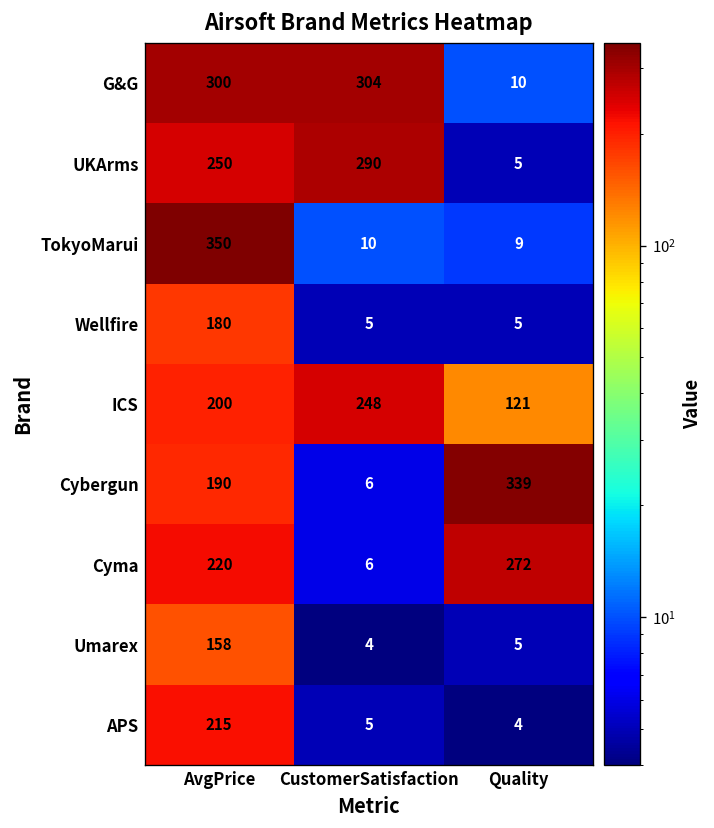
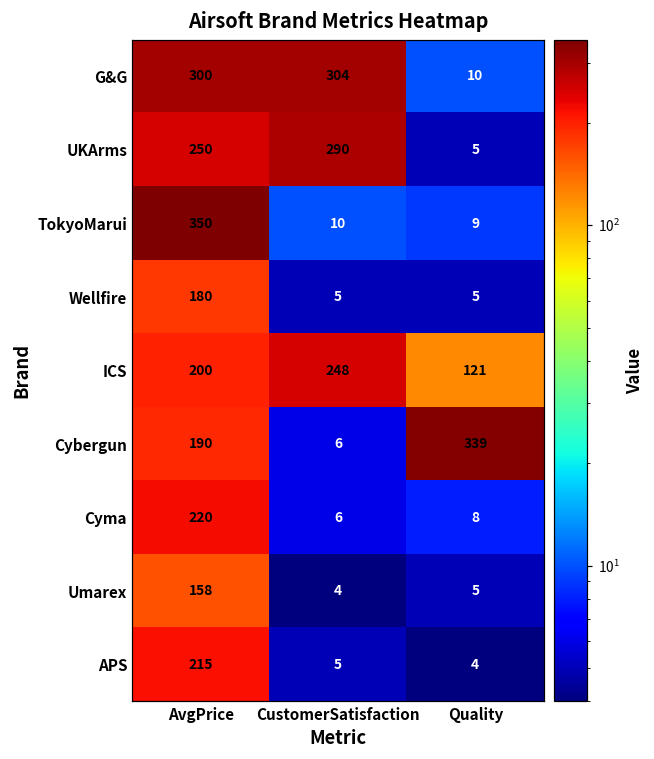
  {
    "G&G": {
      "AvgPrice": 300,
      "CustomerSatisfaction": 304,
      "Quality": 10
    },
    "UKArms": {
      "AvgPrice": 250,
      "CustomerSatisfaction": 290,
      "Quality": 5
    },
    "TokyoMarui": {
      "AvgPrice": 350,
      "CustomerSatisfaction": 10,
      "Quality": 9
    },
    "Wellfire": {
      "AvgPrice": 180,
      "CustomerSatisfaction": 5,
      "Quality": 5
    },
    "ICS": {
      "AvgPrice": 200,
      "CustomerSatisfaction": 248,
      "Quality": 121
    },
    "Cybergun": {
      "AvgPrice": 190,
      "CustomerSatisfaction": 6,
      "Quality": 339
    },
    "Cyma": {
      "AvgPrice": 220,
      "CustomerSatisfaction": 6,
-     "Quality": 272
+     "Quality": 8
    },
    "Umarex": {
      "AvgPrice": 158,
      "CustomerSatisfaction": 4,
      "Quality": 5
    },
    "APS": {
      "AvgPrice": 215,
      "CustomerSatisfaction": 5,
      "Quality": 4
    }
  }
